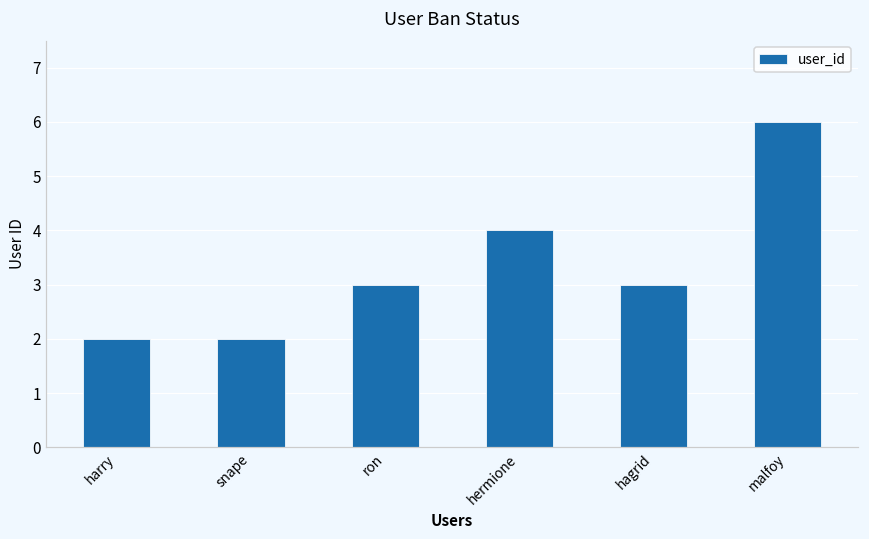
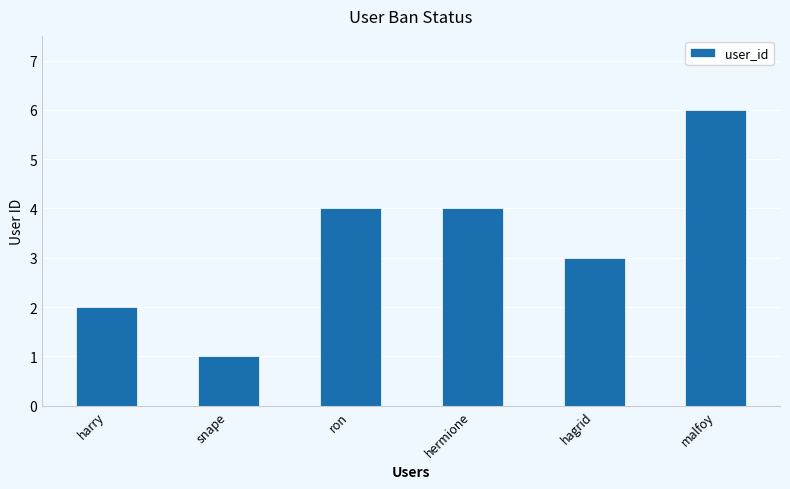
  {
    "harry": 2,
-   "snape": 2,
-   "ron": 3,
+   "snape": 1,
+   "ron": 4,
    "hermione": 4,
    "hagrid": 3,
    "malfoy": 6
  }
